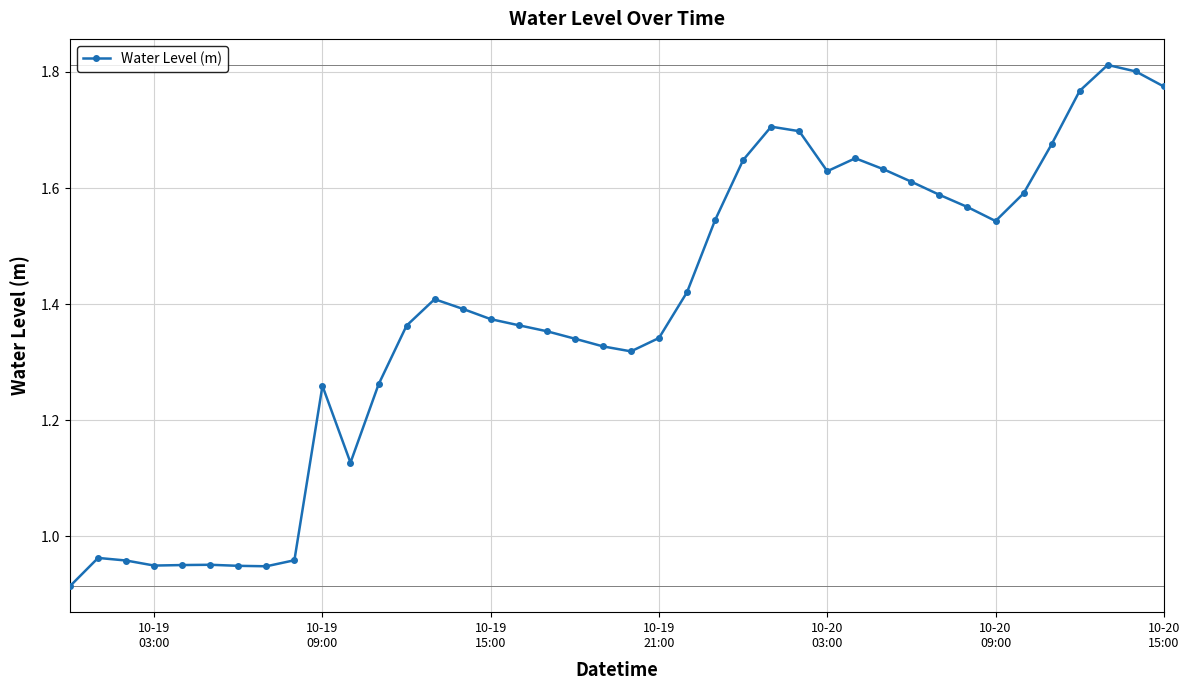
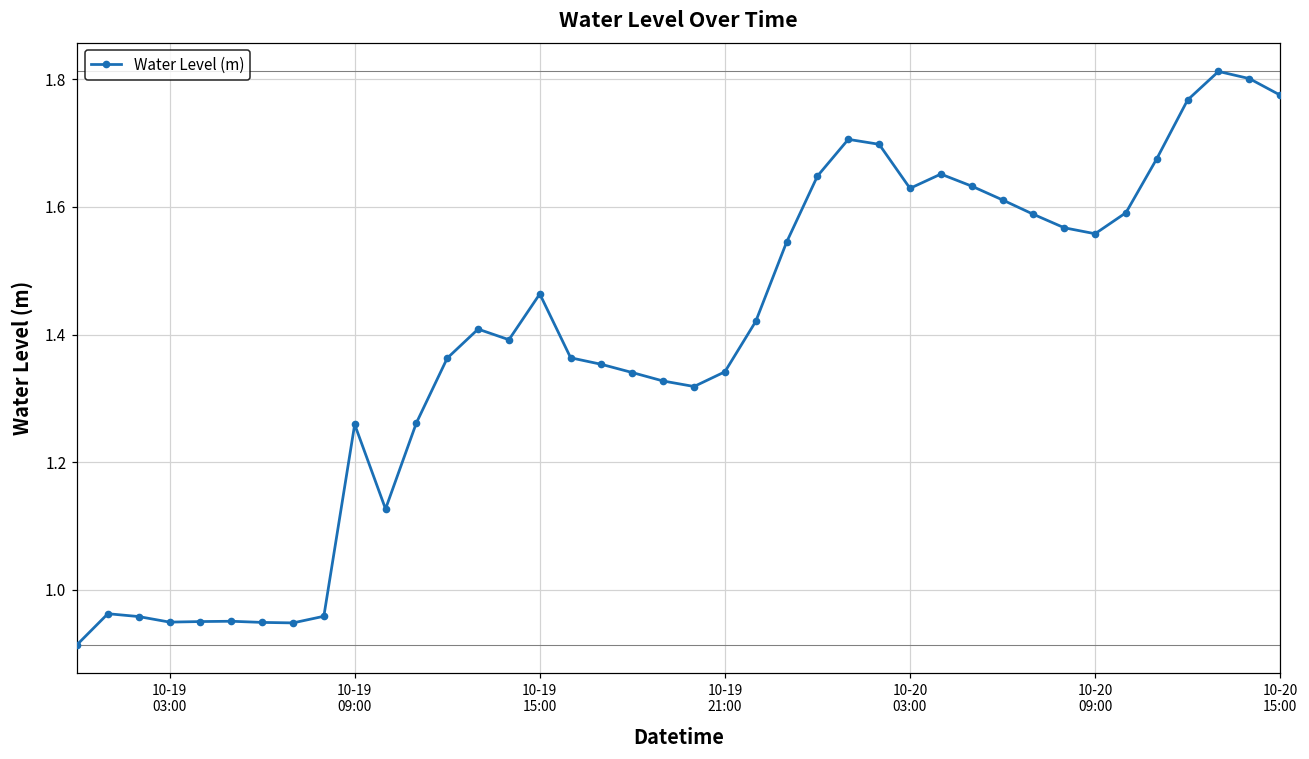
  {
    "10-19 03:00": 0.95,
    "10-19 09:00": 1.26,
-   "10-19 15:00": 1.37,
+   "10-19 15:00": 1.46,
    "10-19 21:00": 1.34,
    "10-20 03:00": 1.63,
-   "10-20 09:00": 1.54,
+   "10-20 09:00": 1.56,
    "10-20 15:00": 1.77
  }
